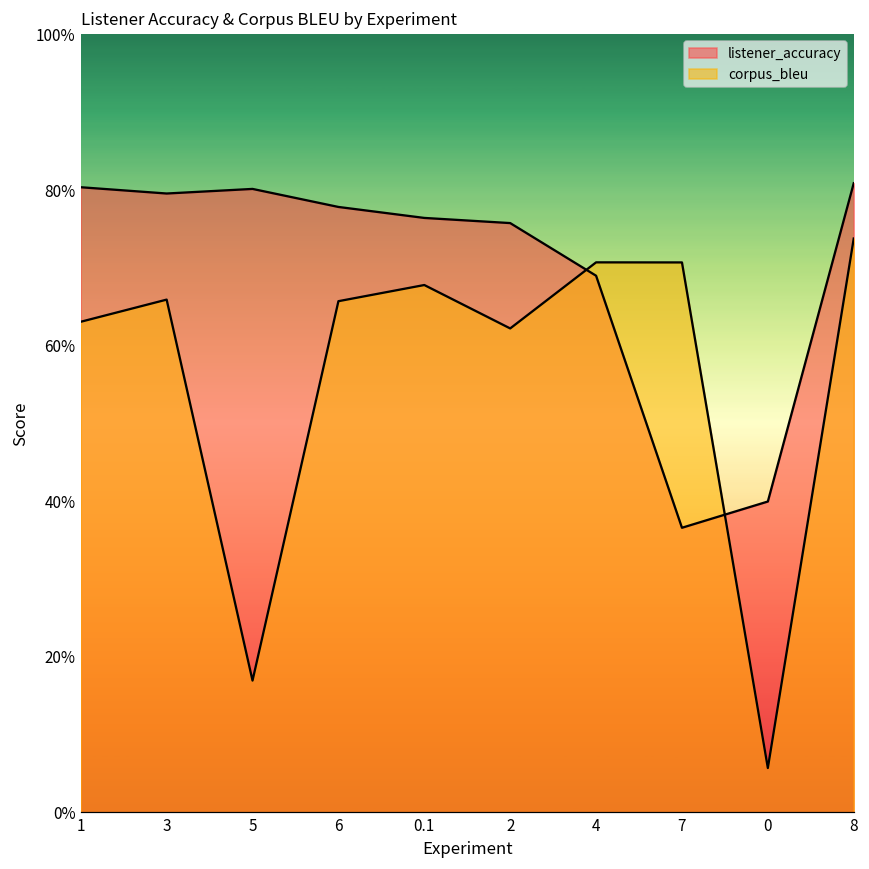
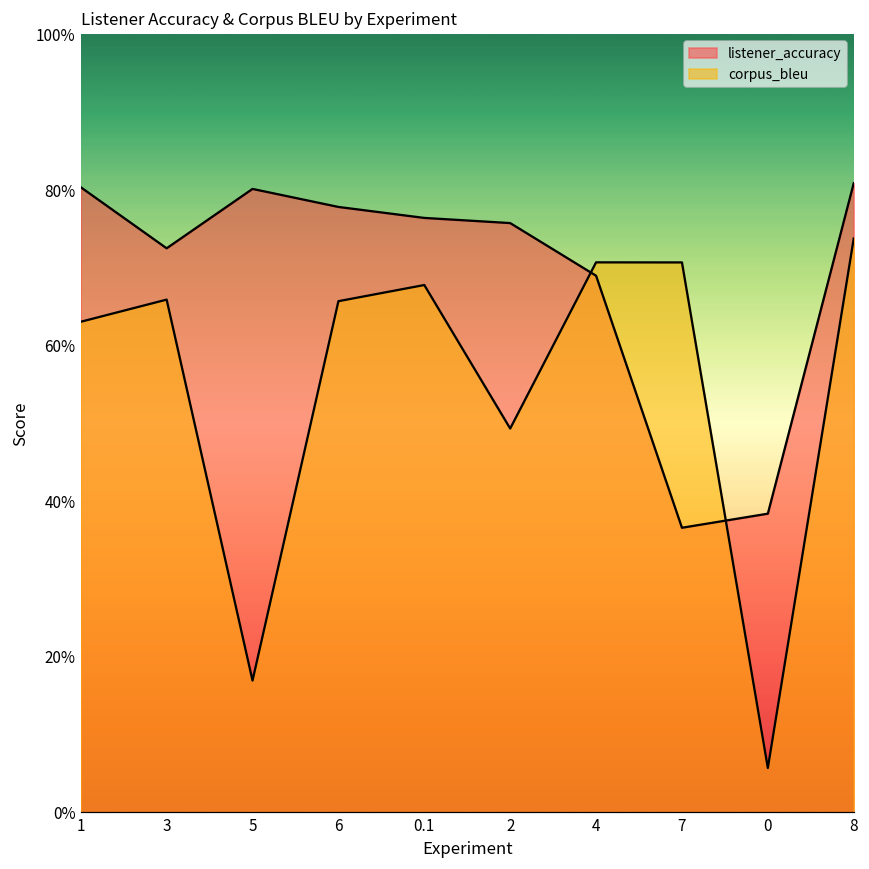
  {
    "listener_accuracy": {
      "1": "80%",
-     "3": "80%",
+     "3": "73%",
      "5": "80%",
      "6": "78%",
      "0.1": "76%",
      "2": "76%",
      "4": "69%",
      "7": "37%",
-     "0": "40%",
+     "0": "38%",
      "8": "81%"
    },
    "corpus_bleu": {
      "1": "63%",
      "3": "66%",
      "5": "17%",
      "6": "66%",
      "0.1": "68%",
-     "2": "62%",
+     "2": "49%",
      "4": "71%",
      "7": "71%",
      "0": "6%",
      "8": "74%"
    }
  }
